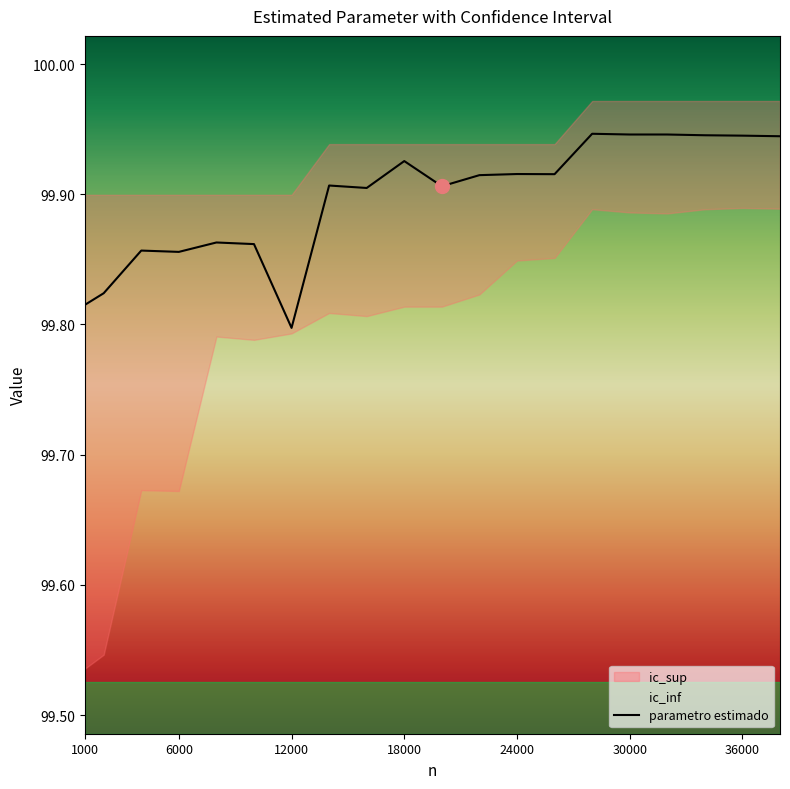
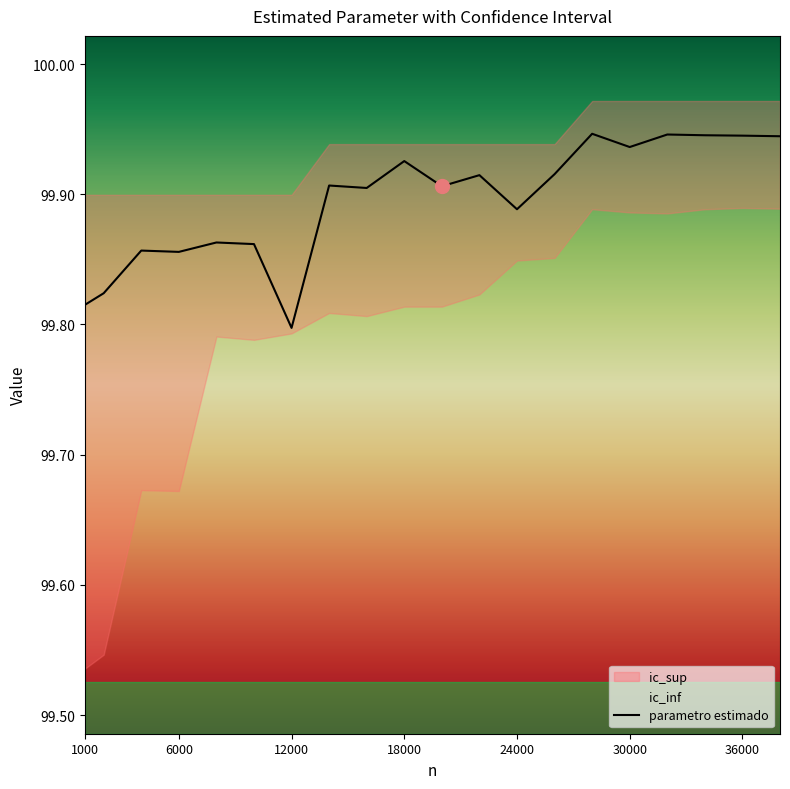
  {
    "parametro estimado": {
      "1000": 99.815,
      "6000": 99.856,
      "12000": 99.797,
      "18000": 99.926,
-     "24000": 99.916,
-     "30000": 99.946,
+     "24000": 99.889,
+     "30000": 99.936,
      "36000": 99.945
    }
  }
